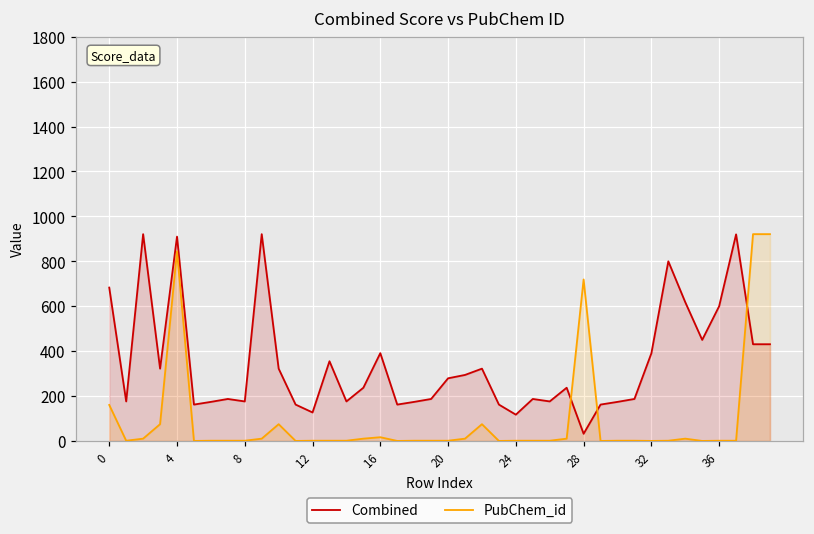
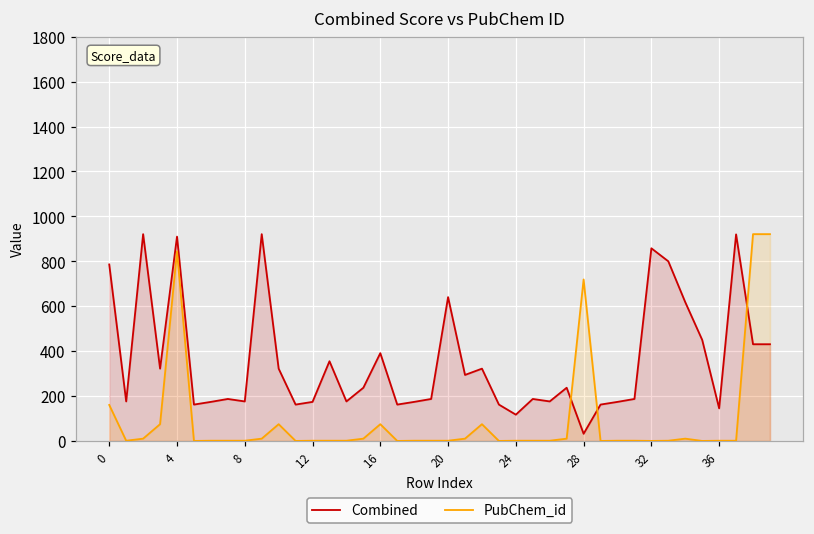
  {
    "Combined": {
-     "0": 680,
+     "0": 790,
      "4": 910,
      "8": 180,
-     "12": 130,
+     "12": 170,
      "16": 390,
-     "20": 280,
+     "20": 640,
      "24": 120,
      "28": 30,
-     "32": 390,
-     "36": 600
+     "32": 860,
+     "36": 150
    },
    "PubChem_id": {
      "0": 160,
      "4": 840,
      "8": 0,
      "12": 0,
-     "16": 20,
+     "16": 70,
      "20": 0,
      "24": 0,
      "28": 720,
      "32": 0,
      "36": 0
    }
  }
